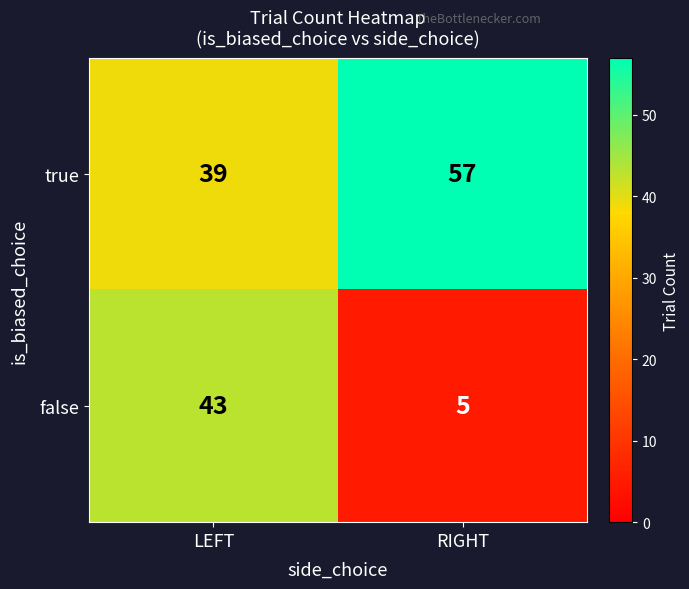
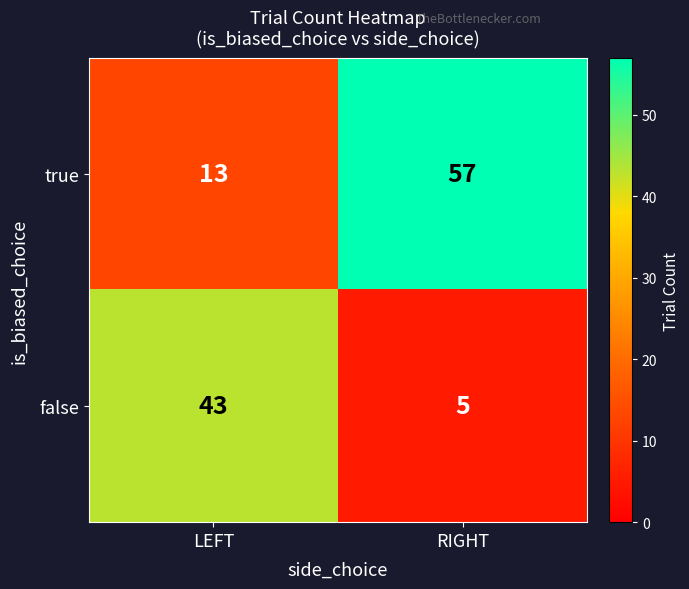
  {
    "true": {
-     "LEFT": 39,
+     "LEFT": 13,
      "RIGHT": 57
    },
    "false": {
      "LEFT": 43,
      "RIGHT": 5
    }
  }
